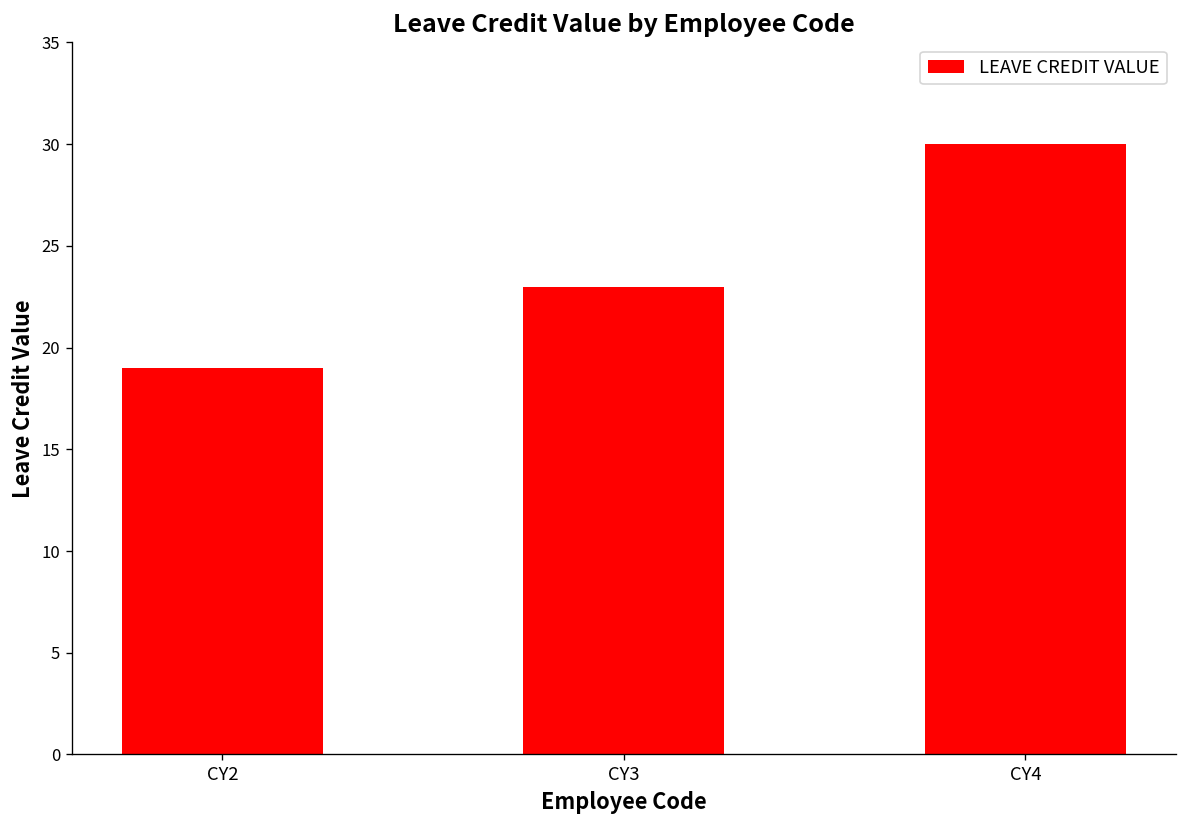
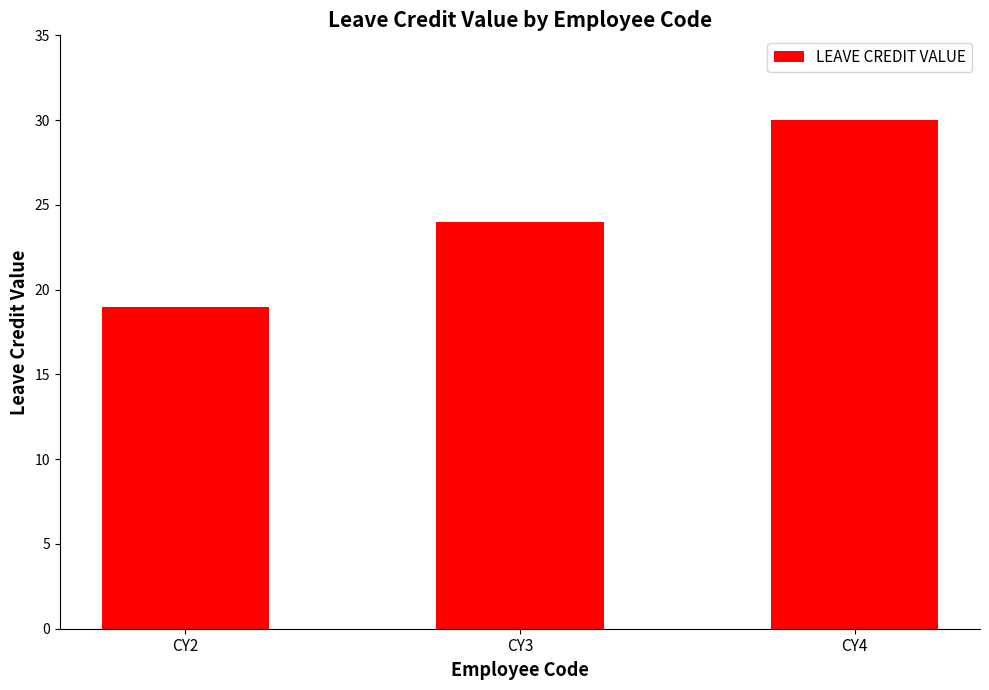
  {
    "CY2": 19,
-   "CY3": 23,
+   "CY3": 24,
    "CY4": 30
  }
